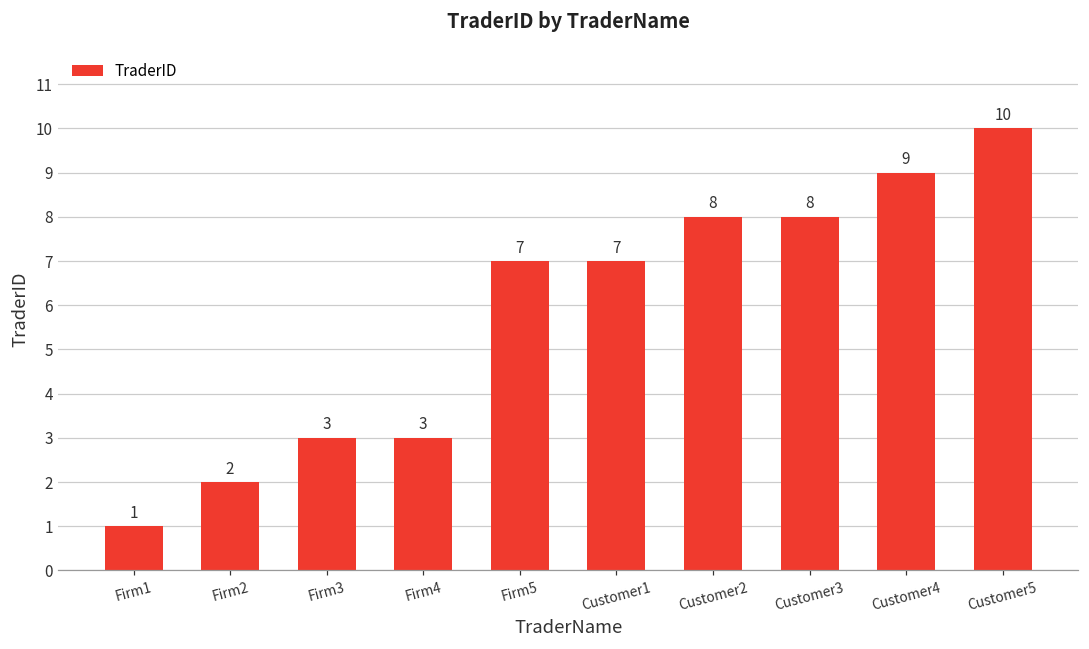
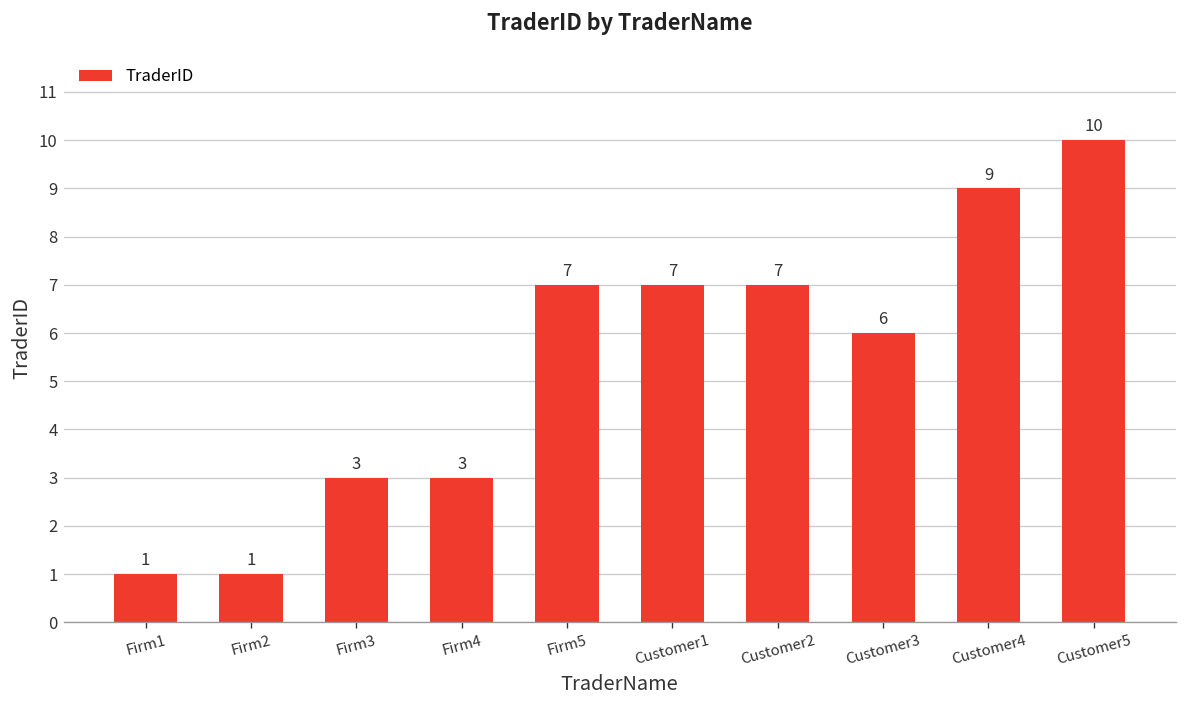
  {
    "Firm1": 1,
-   "Firm2": 2,
+   "Firm2": 1,
    "Firm3": 3,
    "Firm4": 3,
    "Firm5": 7,
    "Customer1": 7,
-   "Customer2": 8,
-   "Customer3": 8,
+   "Customer2": 7,
+   "Customer3": 6,
    "Customer4": 9,
    "Customer5": 10
  }
